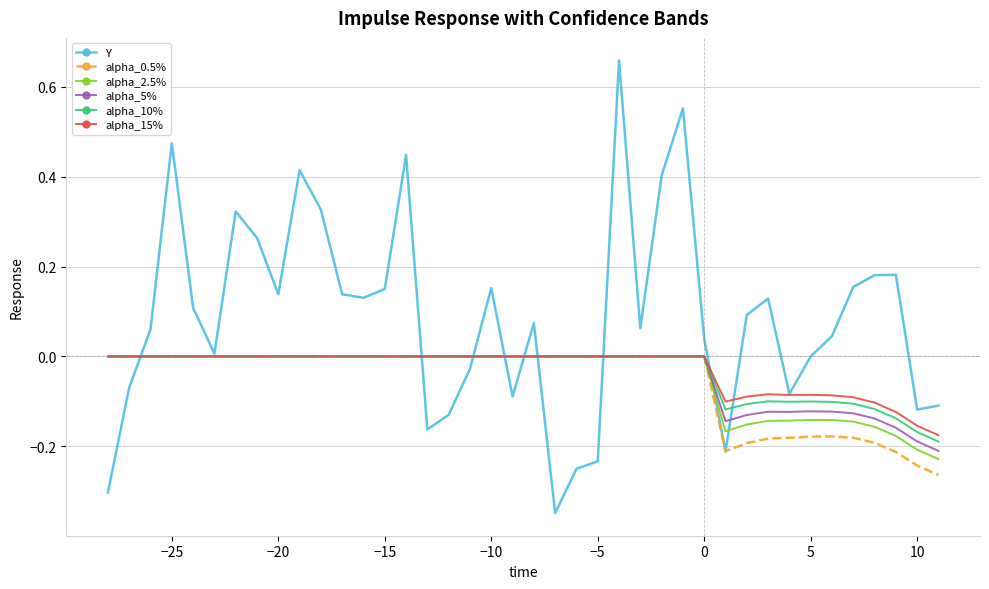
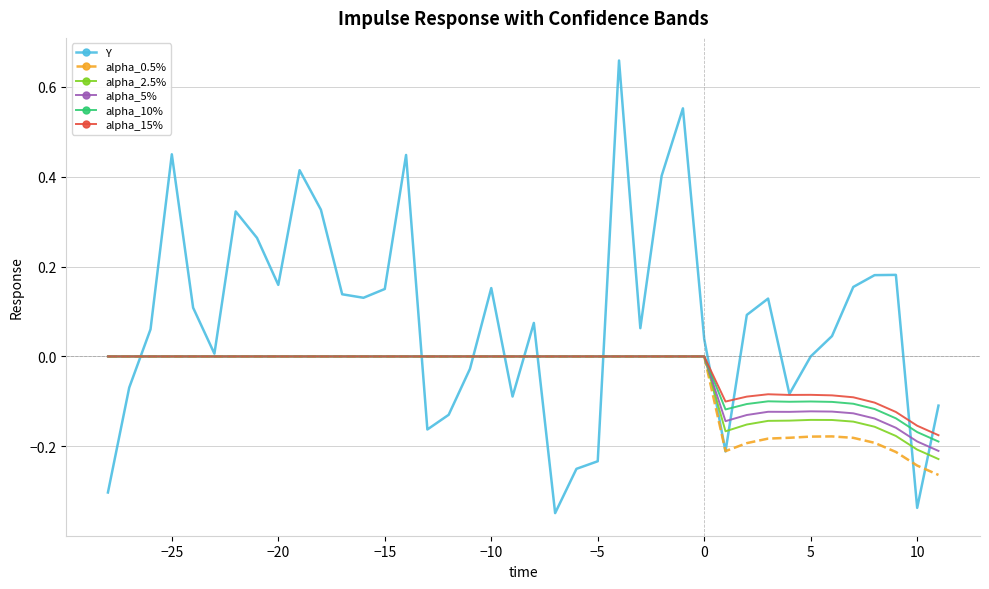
  {
    "Y": {
-     "−25": 0.47,
-     "−20": 0.14,
+     "−25": 0.45,
+     "−20": 0.16,
      "−15": 0.15,
      "−10": 0.15,
      "−5": -0.23,
      "0": 0.04,
      "5": 0.00,
-     "10": -0.12
+     "10": -0.34
    },
    "alpha_0.5%": {
      "5": -0.18,
      "10": -0.24
    },
    "alpha_2.5%": {
      "5": -0.14,
      "10": -0.21
    },
    "alpha_5%": {
      "5": -0.12,
      "10": -0.19
    },
    "alpha_10%": {
      "5": -0.10,
      "10": -0.17
    },
    "alpha_15%": {
      "5": -0.09,
      "10": -0.15
    }
  }
